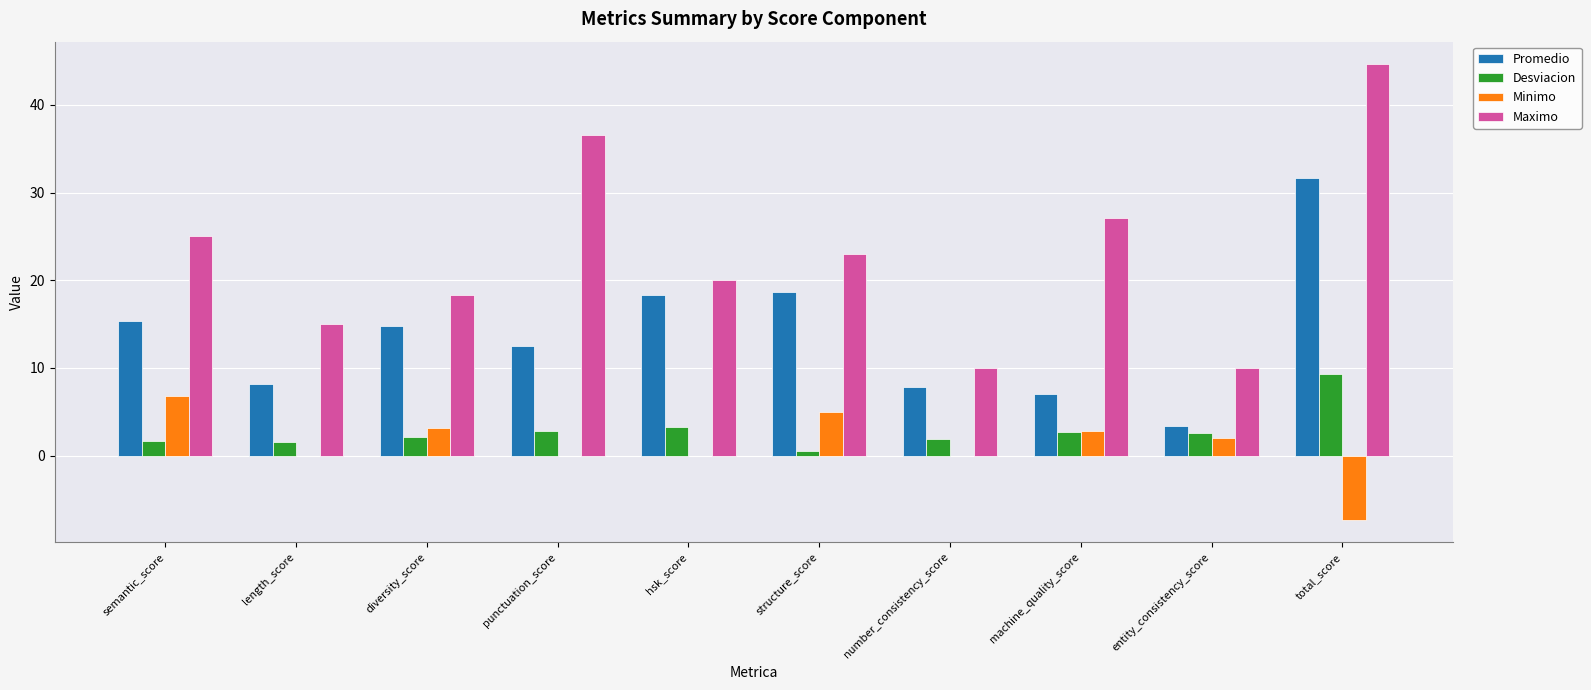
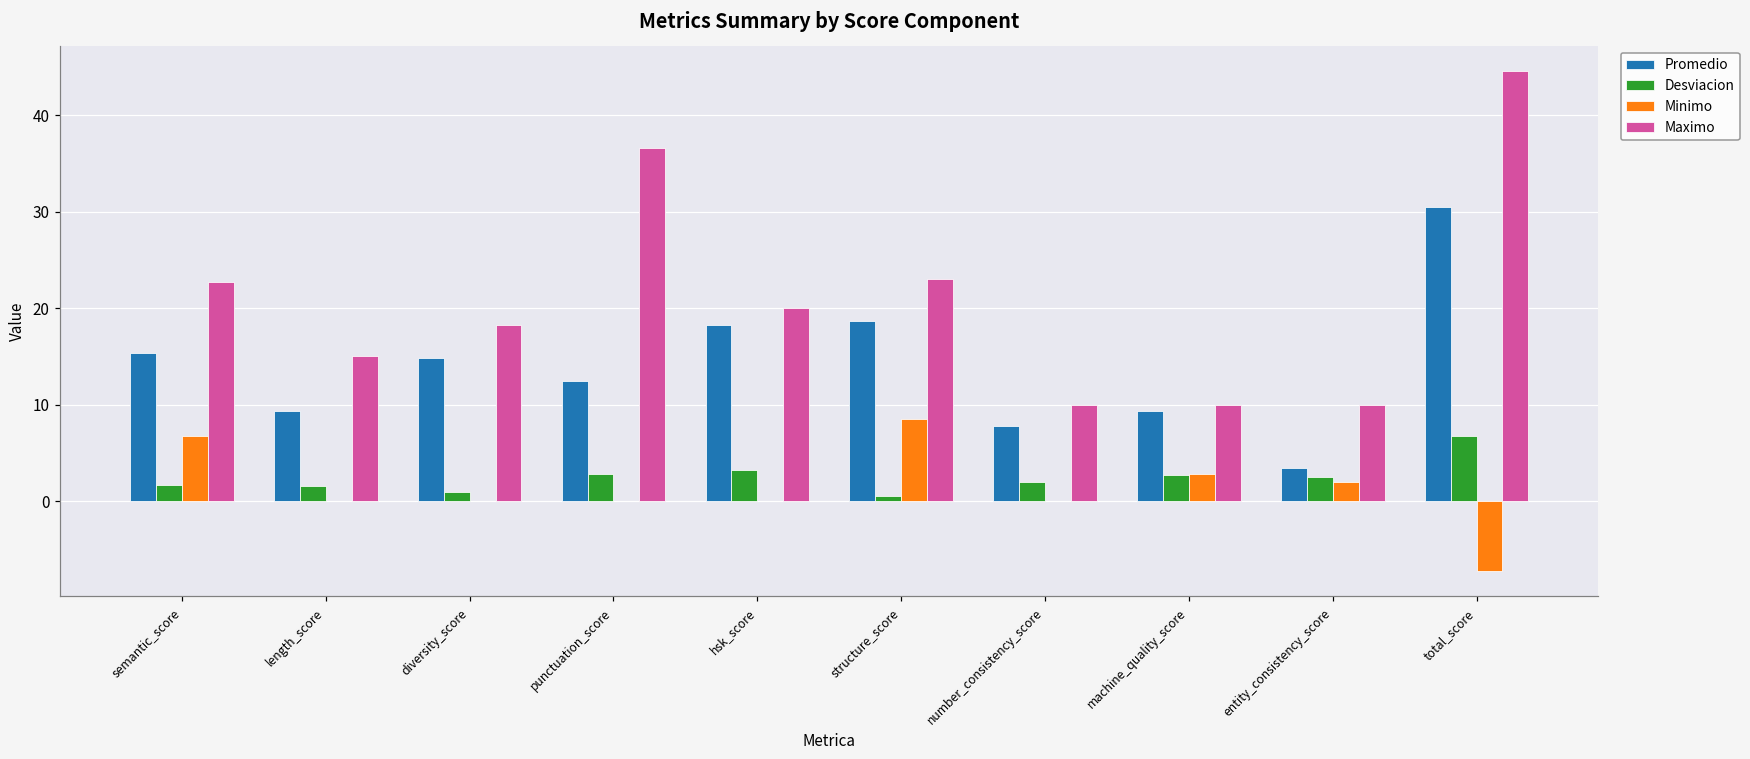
  {
    "Promedio": {
      "semantic_score": 15,
-     "length_score": 8,
+     "length_score": 9,
      "diversity_score": 15,
      "punctuation_score": 12,
      "hsk_score": 18,
      "structure_score": 19,
      "number_consistency_score": 8,
-     "machine_quality_score": 7,
+     "machine_quality_score": 9,
      "entity_consistency_score": 3,
-     "total_score": 32
+     "total_score": 30
    },
    "Desviacion": {
      "semantic_score": 2,
      "length_score": 2,
-     "diversity_score": 2,
+     "diversity_score": 1,
      "punctuation_score": 3,
      "hsk_score": 3,
      "structure_score": 1,
      "number_consistency_score": 2,
      "machine_quality_score": 3,
      "entity_consistency_score": 3,
-     "total_score": 9
+     "total_score": 7
    },
    "Minimo": {
      "semantic_score": 7,
      "length_score": 0,
-     "diversity_score": 3,
+     "diversity_score": 0,
      "punctuation_score": 0,
      "hsk_score": 0,
-     "structure_score": 5,
+     "structure_score": 9,
      "number_consistency_score": 0,
      "machine_quality_score": 3,
      "entity_consistency_score": 2,
      "total_score": -7
    },
    "Maximo": {
-     "semantic_score": 25,
+     "semantic_score": 23,
      "length_score": 15,
      "diversity_score": 18,
      "punctuation_score": 37,
      "hsk_score": 20,
      "structure_score": 23,
      "number_consistency_score": 10,
-     "machine_quality_score": 27,
+     "machine_quality_score": 10,
      "entity_consistency_score": 10,
      "total_score": 45
    }
  }
